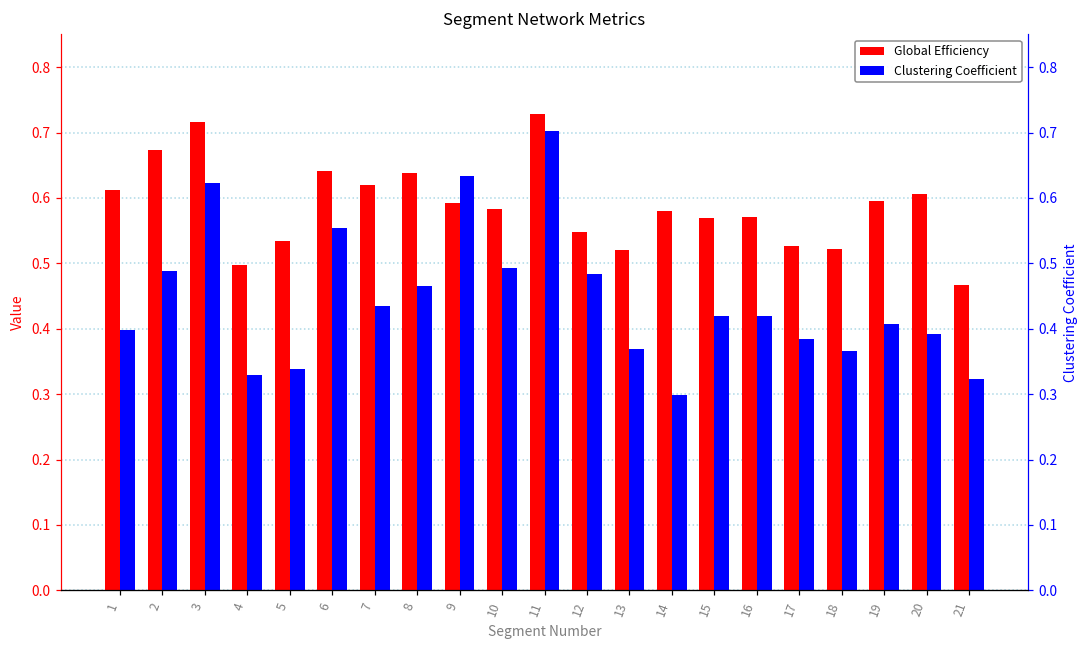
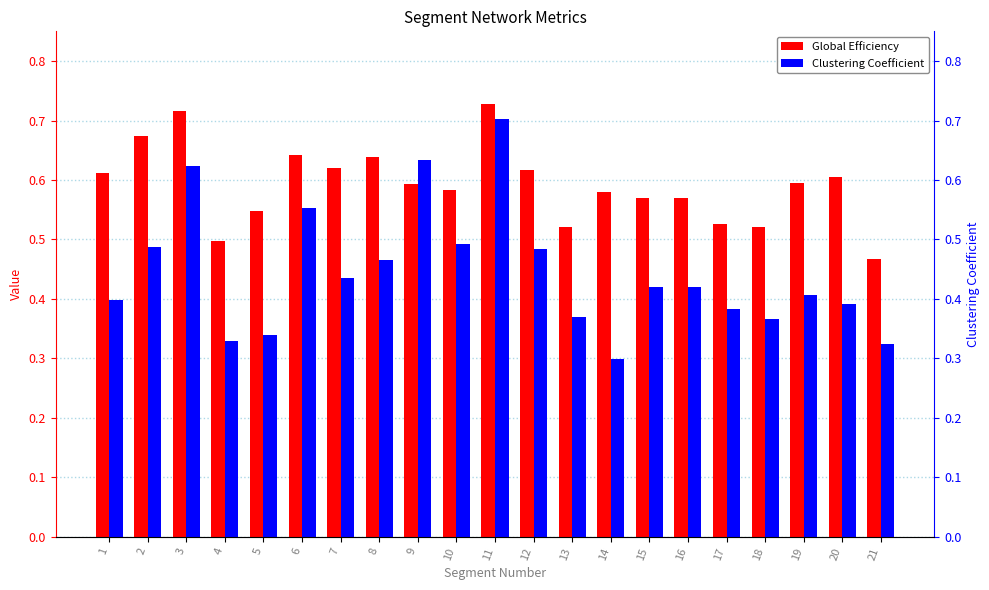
  {
    "Global Efficiency": {
      "1": 0.61,
      "2": 0.67,
      "3": 0.72,
      "4": 0.50,
-     "5": 0.53,
+     "5": 0.55,
      "6": 0.64,
      "7": 0.62,
      "8": 0.64,
      "9": 0.59,
      "10": 0.58,
      "11": 0.73,
-     "12": 0.55,
+     "12": 0.62,
      "13": 0.52,
      "14": 0.58,
      "15": 0.57,
      "16": 0.57,
      "17": 0.53,
      "18": 0.52,
      "19": 0.60,
      "20": 0.61,
      "21": 0.47
    },
    "Clustering Coefficient": {
      "1": 0.40,
      "2": 0.49,
      "3": 0.62,
      "4": 0.33,
      "5": 0.34,
      "6": 0.55,
      "7": 0.43,
      "8": 0.47,
      "9": 0.63,
      "10": 0.49,
      "11": 0.70,
      "12": 0.48,
      "13": 0.37,
      "14": 0.30,
      "15": 0.42,
      "16": 0.42,
      "17": 0.38,
      "18": 0.37,
      "19": 0.41,
      "20": 0.39,
      "21": 0.32
    }
  }
